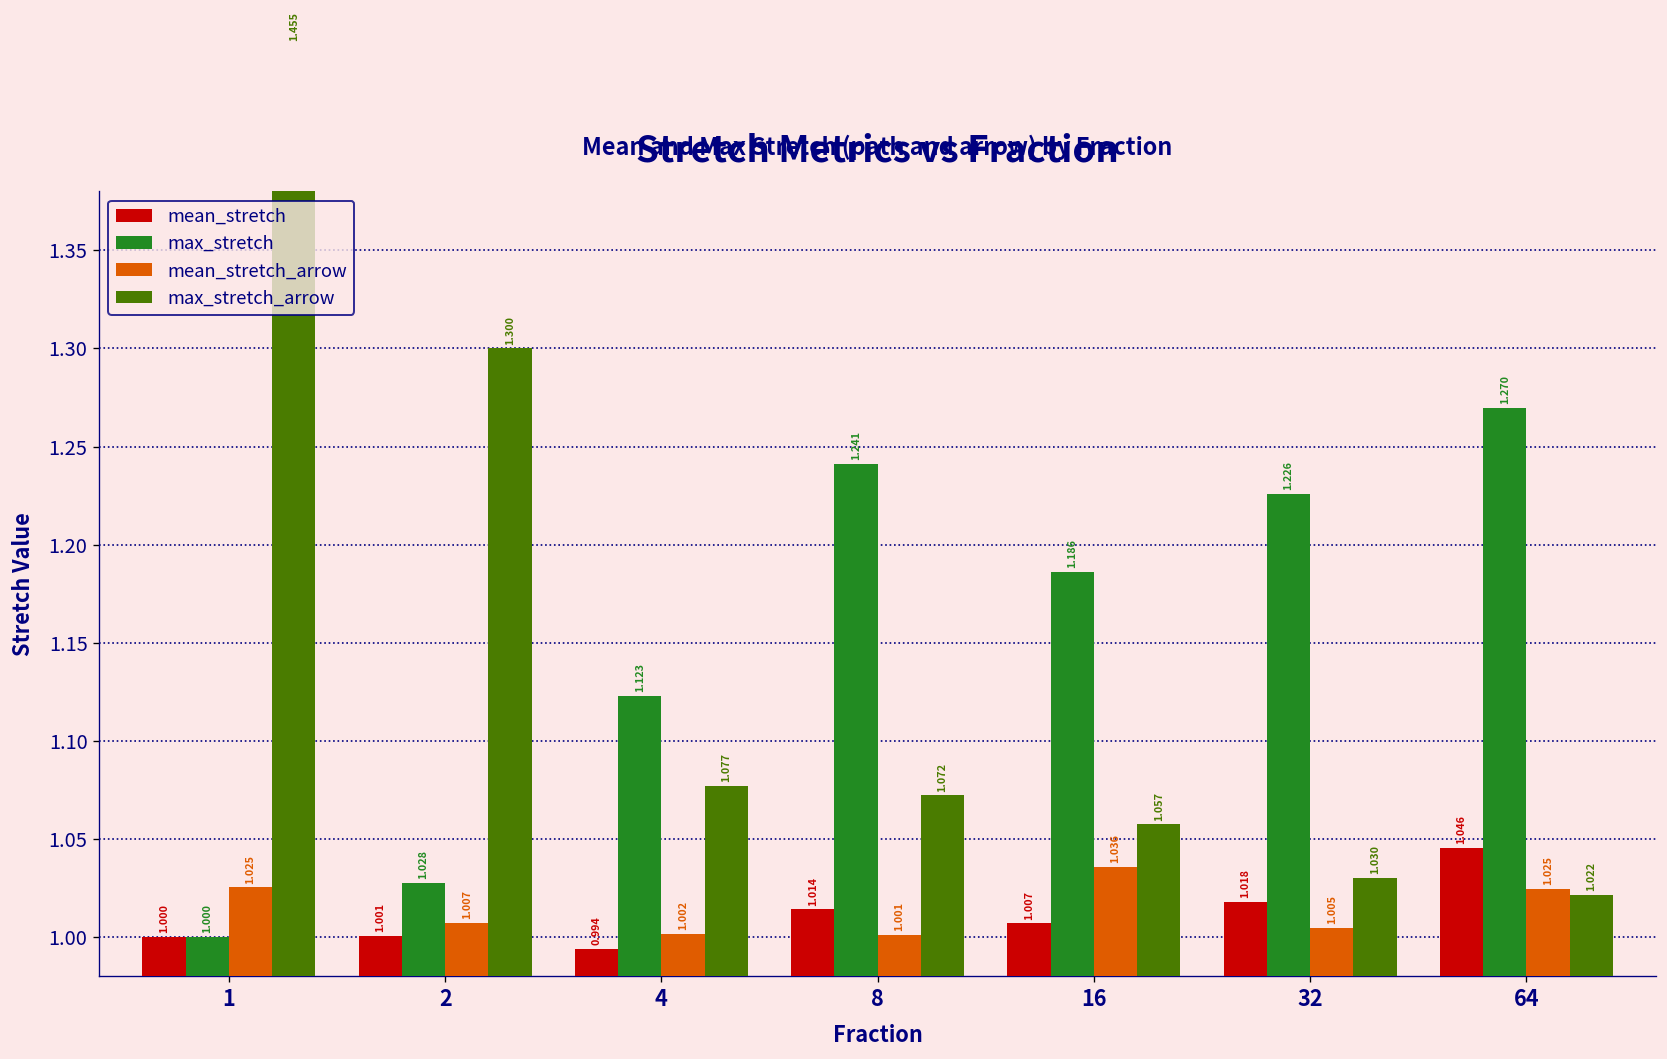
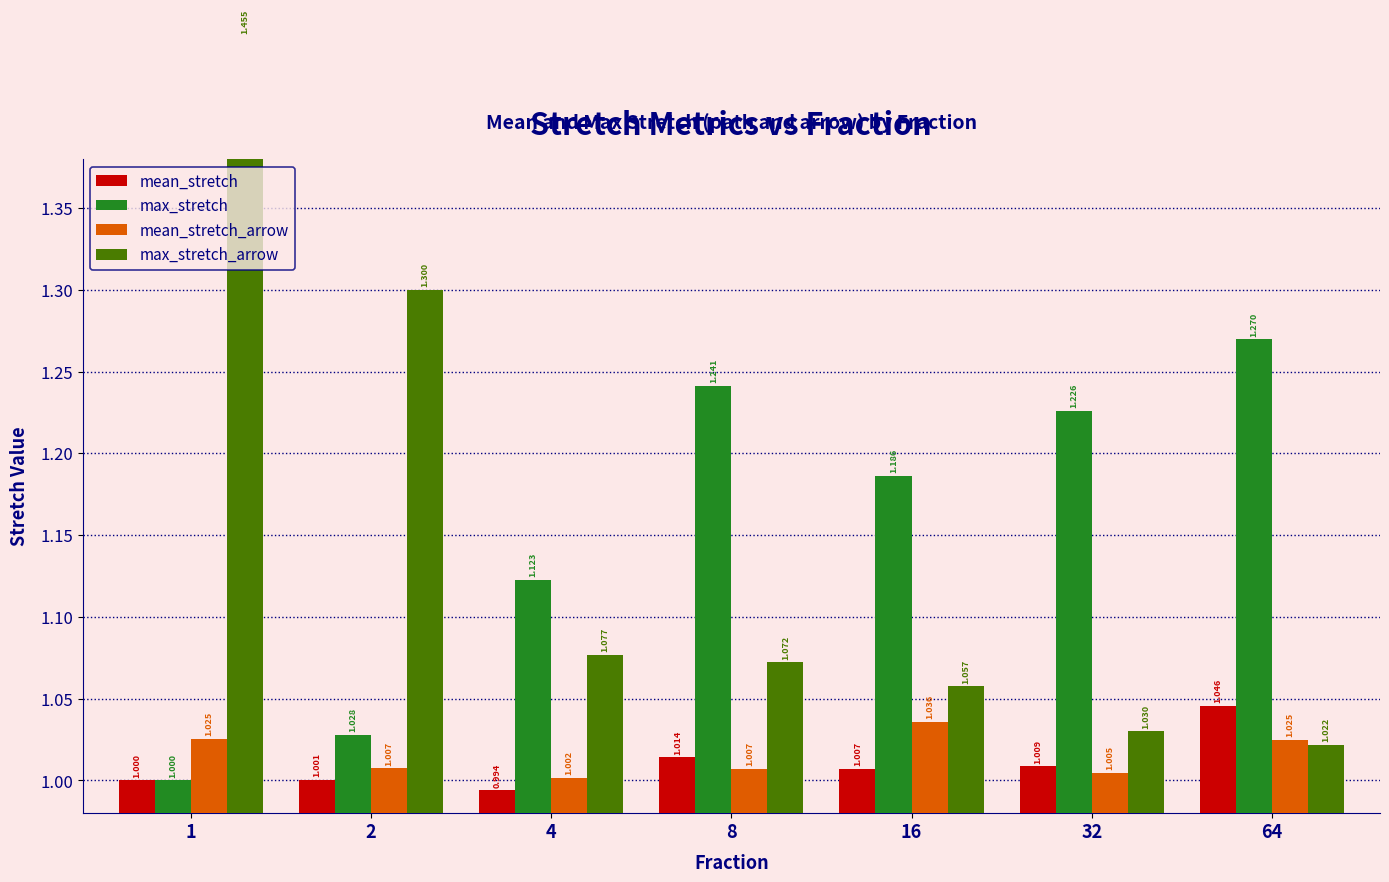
  {
    "mean_stretch": {
      "1": 1.000,
      "2": 1.001,
      "4": 0.994,
      "8": 1.014,
      "16": 1.007,
-     "32": 1.018,
+     "32": 1.009,
      "64": 1.046
    },
    "mean_stretch_arrow": {
      "1": 1.025,
      "2": 1.007,
      "4": 1.002,
-     "8": 1.001,
+     "8": 1.007,
      "16": 1.036,
      "32": 1.005,
      "64": 1.025
    }
  }
